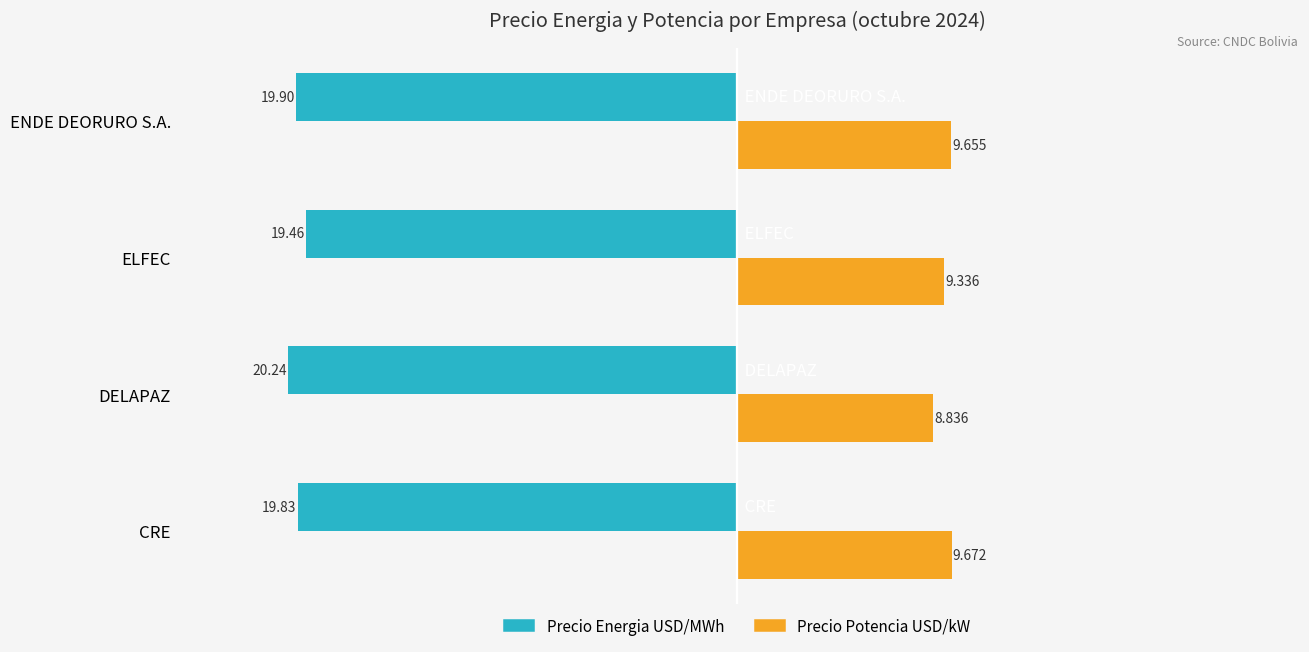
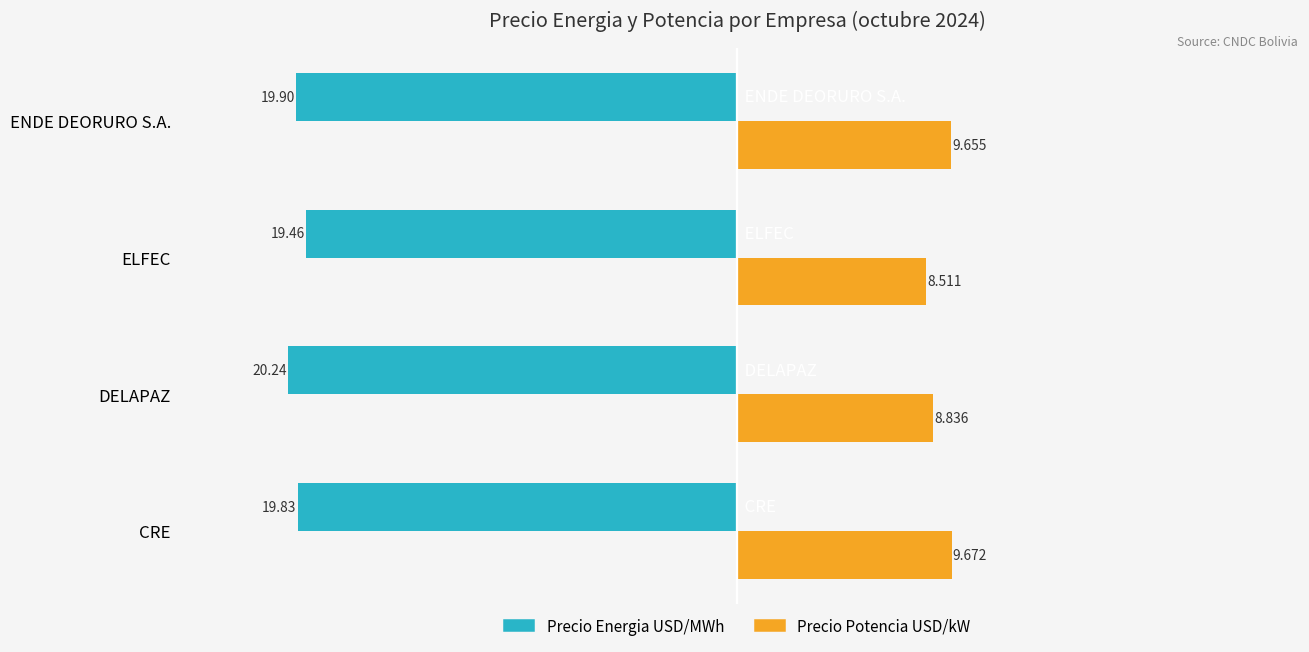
  {
    "Precio Potencia USD/kW": {
      "ENDE DEORURO S.A.": 9.655,
-     "ELFEC": 9.336,
+     "ELFEC": 8.511,
      "DELAPAZ": 8.836,
      "CRE": 9.672
    }
  }
